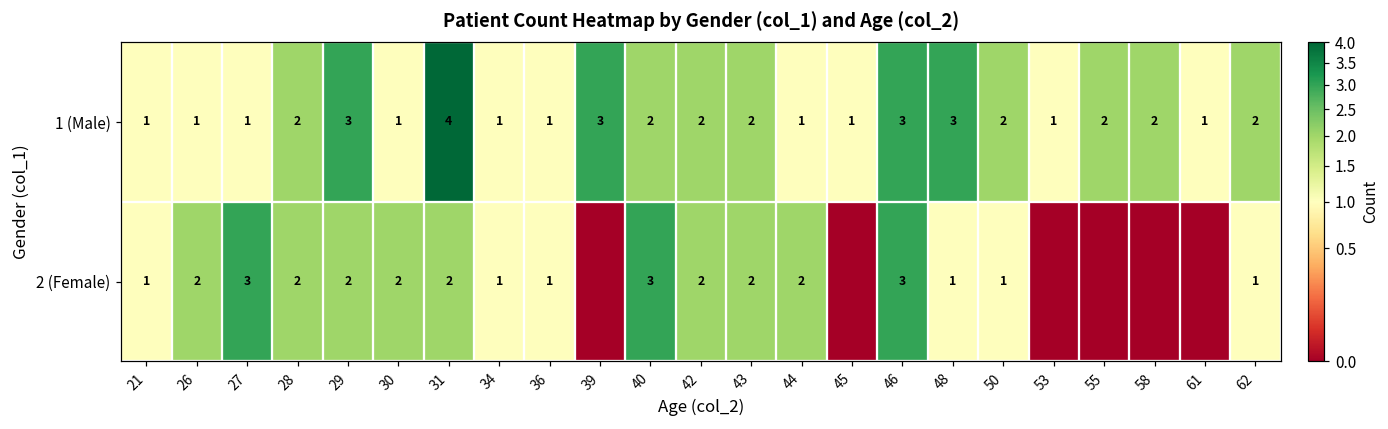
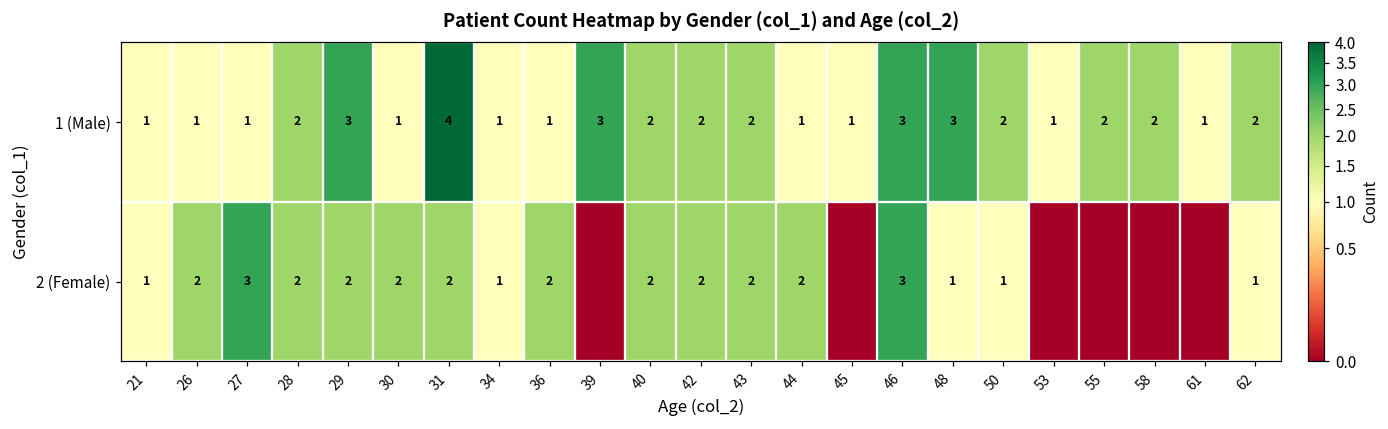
  {
    "1 (Male)": {
      "21": 1,
      "26": 1,
      "27": 1,
      "28": 2,
      "29": 3,
      "30": 1,
      "31": 4,
      "34": 1,
      "36": 1,
      "39": 3,
      "40": 2,
      "42": 2,
      "43": 2,
      "44": 1,
      "45": 1,
      "46": 3,
      "48": 3,
      "50": 2,
      "53": 1,
      "55": 2,
      "58": 2,
      "61": 1,
      "62": 2
    },
    "2 (Female)": {
      "21": 1,
      "26": 2,
      "27": 3,
      "28": 2,
      "29": 2,
      "30": 2,
      "31": 2,
      "34": 1,
-     "36": 1,
-     "40": 3,
+     "36": 2,
+     "40": 2,
      "42": 2,
      "43": 2,
      "44": 2,
      "46": 3,
      "48": 1,
      "50": 1,
      "62": 1
    }
  }
